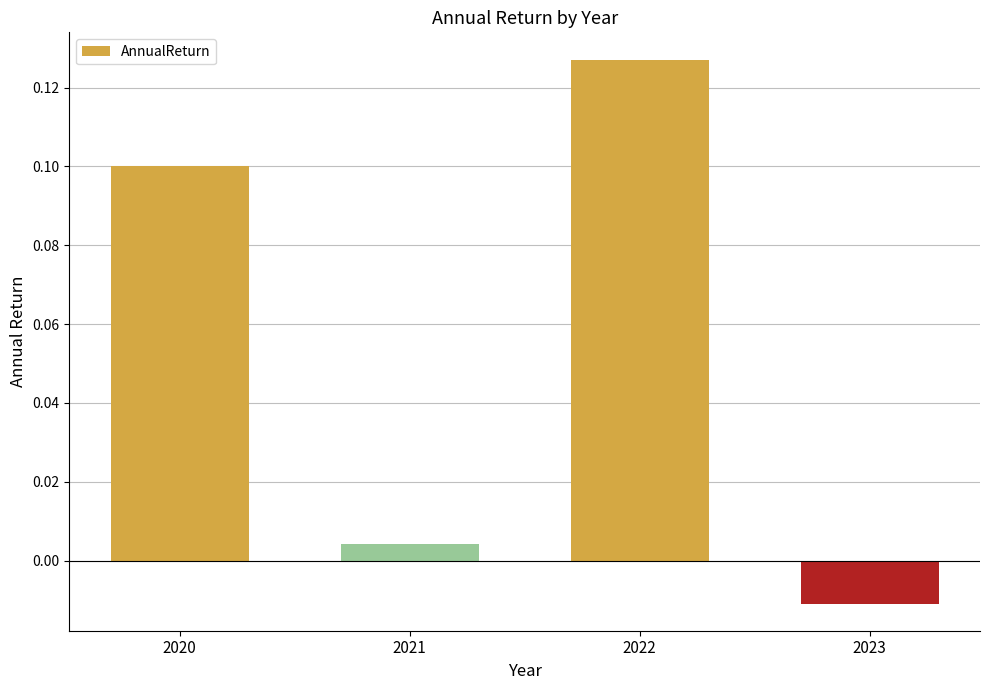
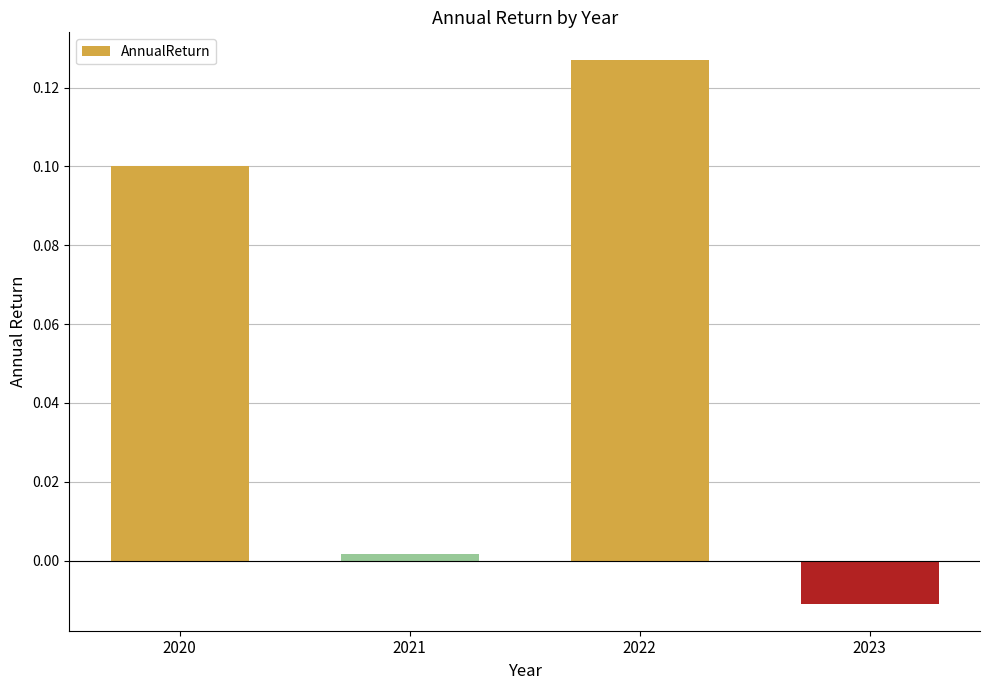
  {
    "2020": 0.100,
-   "2021": 0.004,
+   "2021": 0.002,
    "2022": 0.127,
    "2023": -0.011
  }
